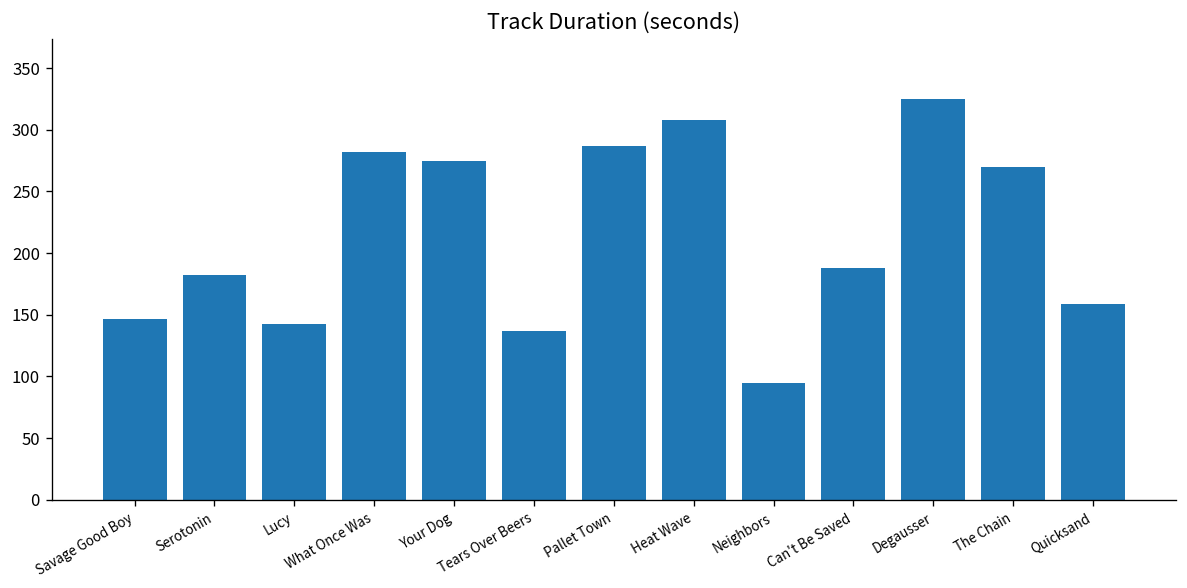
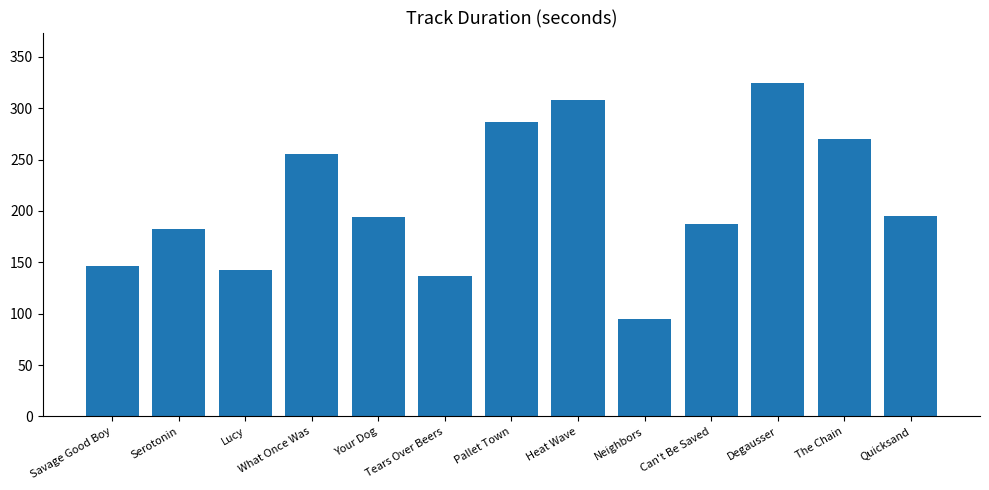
  {
    "Savage Good Boy": 146,
    "Serotonin": 182,
    "Lucy": 143,
-   "What Once Was": 282,
-   "Your Dog": 275,
+   "What Once Was": 255,
+   "Your Dog": 194,
    "Tears Over Beers": 137,
    "Pallet Town": 287,
    "Heat Wave": 308,
    "Neighbors": 95,
    "Can't Be Saved": 188,
    "Degausser": 325,
    "The Chain": 270,
-   "Quicksand": 159
+   "Quicksand": 195
  }
